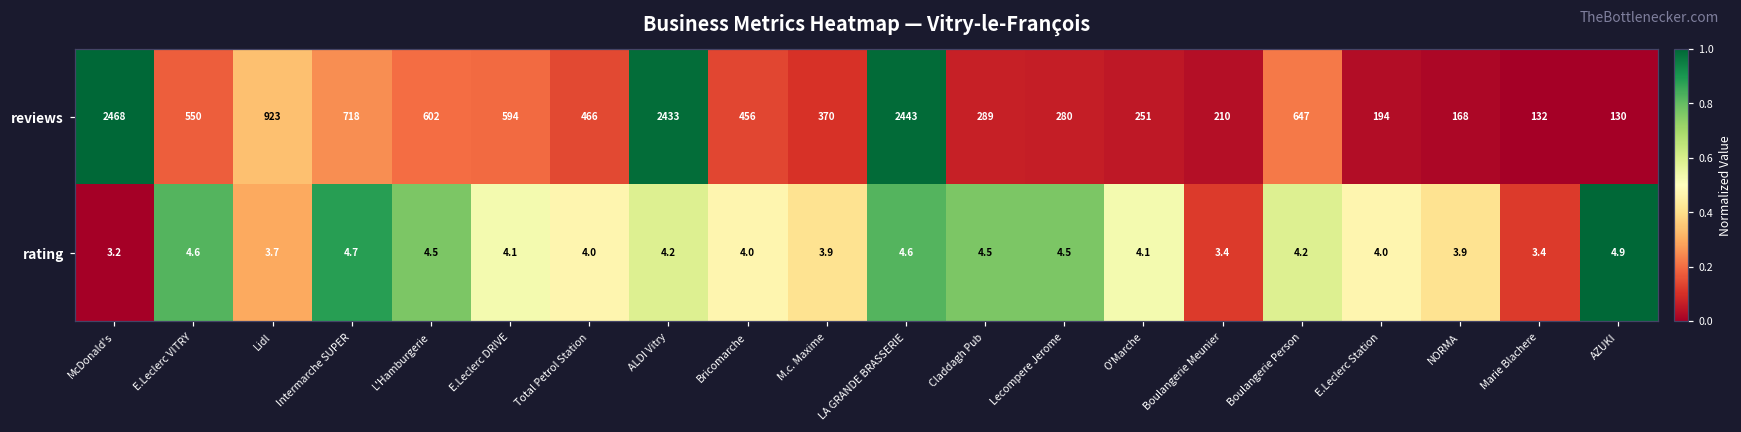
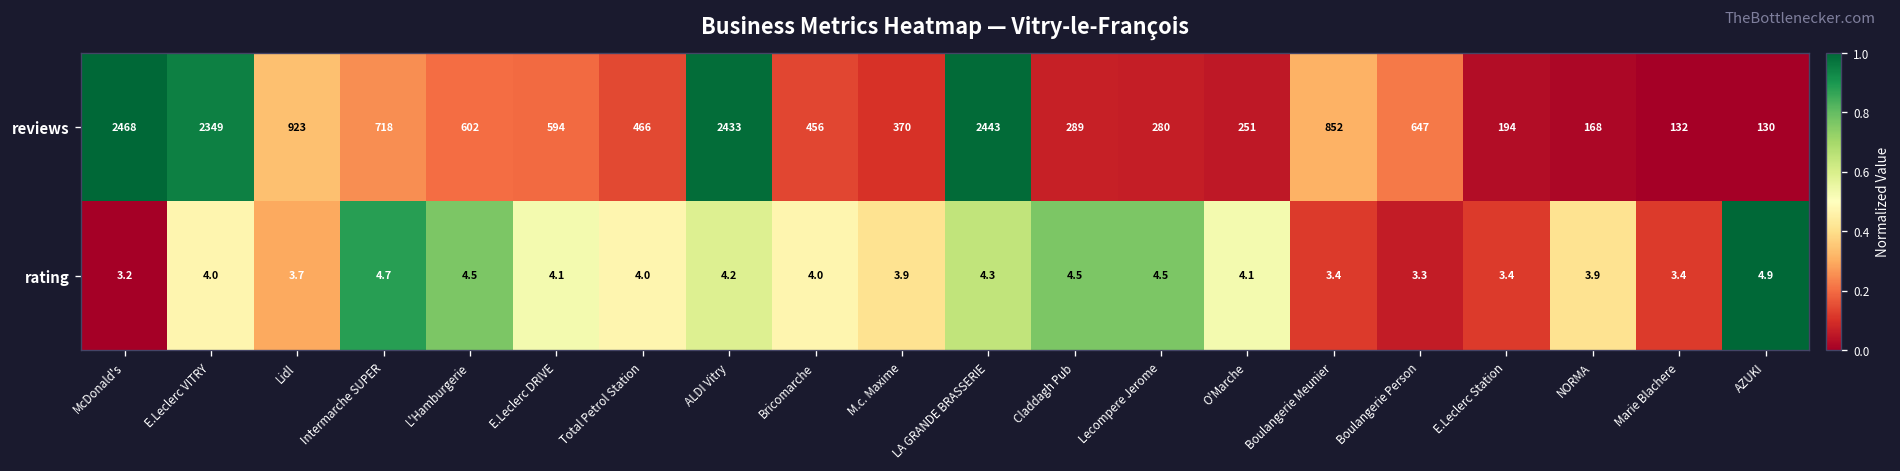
  {
    "reviews": {
      "McDonald's": 2468,
-     "E.Leclerc VITRY": 550,
+     "E.Leclerc VITRY": 2349,
      "Lidl": 923,
      "Intermarche SUPER": 718,
      "L'Hamburgerie": 602,
      "E.Leclerc DRIVE": 594,
      "Total Petrol Station": 466,
      "ALDI Vitry": 2433,
      "Bricomarche": 456,
      "M.c. Maxime": 370,
      "LA GRANDE BRASSERIE": 2443,
      "Claddagh Pub": 289,
      "Lecompere Jerome": 280,
      "O'Marche": 251,
-     "Boulangerie Meunier": 210,
+     "Boulangerie Meunier": 852,
      "Boulangerie Person": 647,
      "E.Leclerc Station": 194,
      "NORMA": 168,
      "Marie Blachere": 132,
      "AZUKI": 130
    },
    "rating": {
      "McDonald's": 3.2,
-     "E.Leclerc VITRY": 4.6,
+     "E.Leclerc VITRY": 4.0,
      "Lidl": 3.7,
      "Intermarche SUPER": 4.7,
      "L'Hamburgerie": 4.5,
      "E.Leclerc DRIVE": 4.1,
      "Total Petrol Station": 4.0,
      "ALDI Vitry": 4.2,
      "Bricomarche": 4.0,
      "M.c. Maxime": 3.9,
-     "LA GRANDE BRASSERIE": 4.6,
+     "LA GRANDE BRASSERIE": 4.3,
      "Claddagh Pub": 4.5,
      "Lecompere Jerome": 4.5,
      "O'Marche": 4.1,
      "Boulangerie Meunier": 3.4,
-     "Boulangerie Person": 4.2,
-     "E.Leclerc Station": 4.0,
+     "Boulangerie Person": 3.3,
+     "E.Leclerc Station": 3.4,
      "NORMA": 3.9,
      "Marie Blachere": 3.4,
      "AZUKI": 4.9
    }
  }
